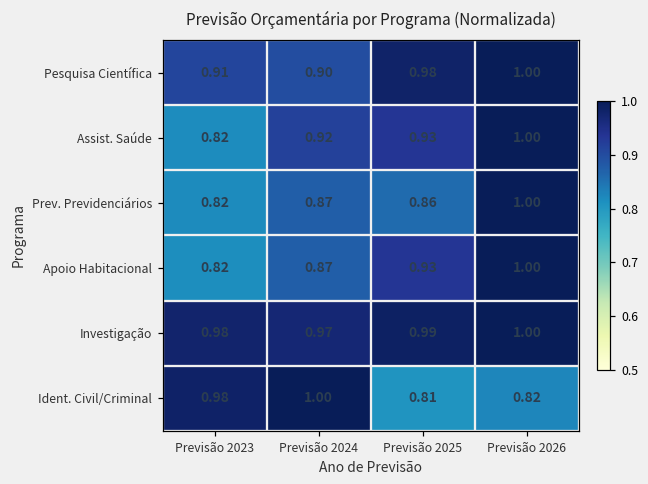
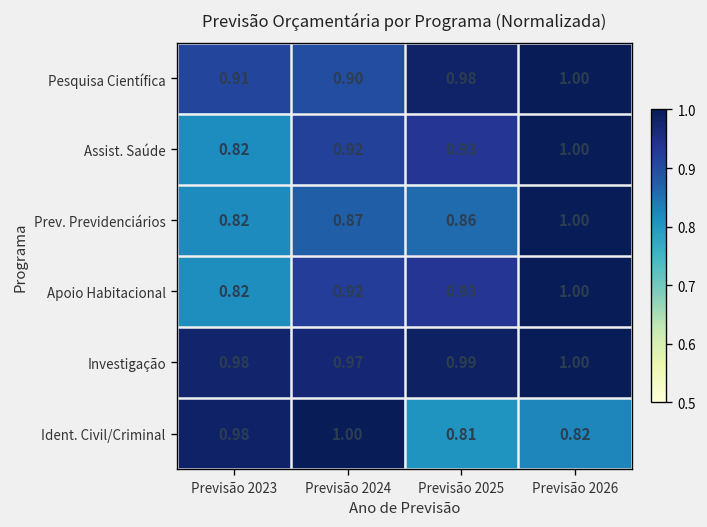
  {
    "Pesquisa Científica": {
      "Previsão 2023": 0.91,
      "Previsão 2024": 0.90
    },
    "Assist. Saúde": {
      "Previsão 2023": 0.82,
      "Previsão 2024": 0.92,
      "Previsão 2025": 0.93
    },
    "Prev. Previdenciários": {
      "Previsão 2023": 0.82,
      "Previsão 2024": 0.87,
      "Previsão 2025": 0.86
    },
    "Apoio Habitacional": {
      "Previsão 2023": 0.82,
-     "Previsão 2024": 0.87,
+     "Previsão 2024": 0.92,
      "Previsão 2025": 0.93
    },
    "Ident. Civil/Criminal": {
      "Previsão 2025": 0.81,
      "Previsão 2026": 0.82
    }
  }
